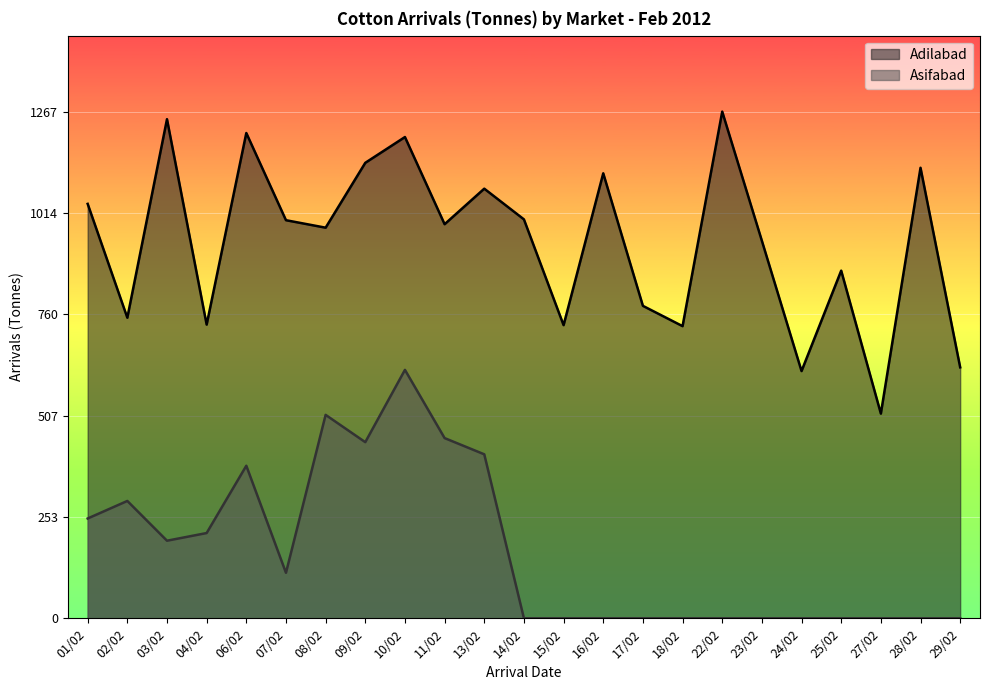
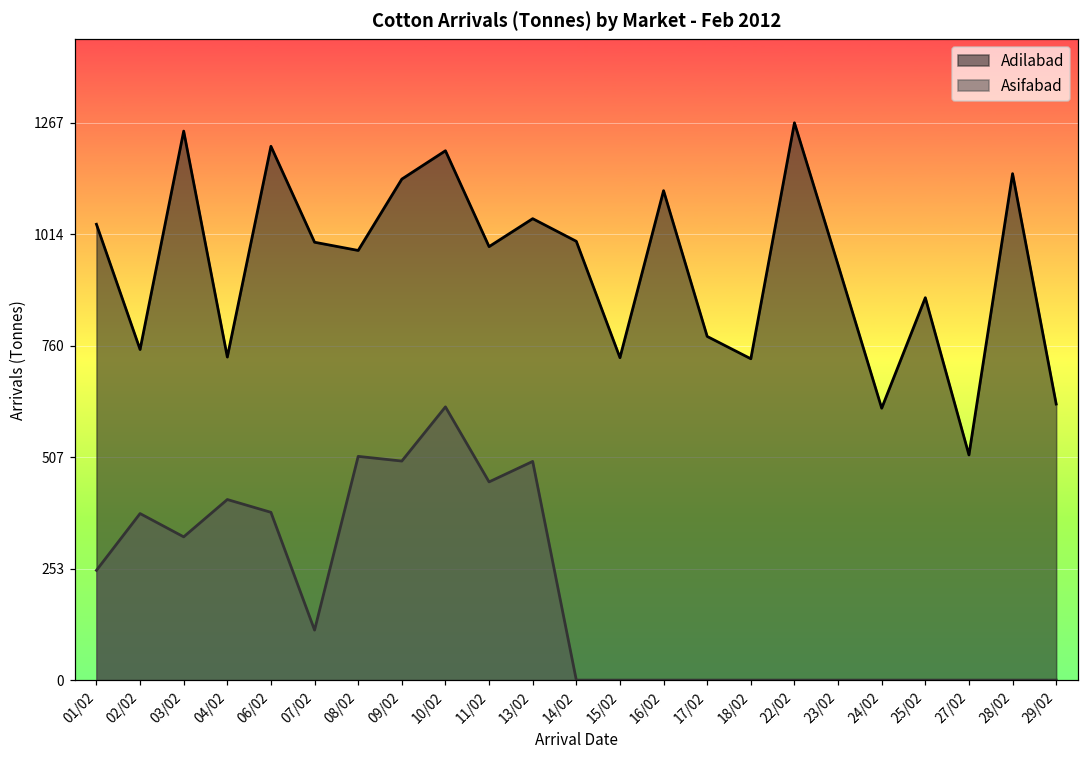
  {
    "Adilabad": {
      "01/02": 1040,
      "02/02": 750,
      "03/02": 1250,
      "04/02": 730,
      "06/02": 1210,
      "07/02": 1000,
      "08/02": 980,
      "09/02": 1140,
      "10/02": 1200,
      "11/02": 990,
-     "13/02": 1080,
+     "13/02": 1050,
      "14/02": 1000,
      "15/02": 730,
      "16/02": 1110,
      "17/02": 780,
      "18/02": 730,
      "22/02": 1270,
      "23/02": 940,
      "24/02": 620,
      "25/02": 870,
      "27/02": 510,
-     "28/02": 1130,
+     "28/02": 1150,
      "29/02": 630
    },
    "Asifabad": {
      "01/02": 250,
-     "02/02": 290,
-     "03/02": 190,
-     "04/02": 210,
+     "02/02": 380,
+     "03/02": 330,
+     "04/02": 410,
      "06/02": 380,
      "07/02": 110,
      "08/02": 510,
-     "09/02": 440,
+     "09/02": 500,
      "10/02": 620,
      "11/02": 450,
-     "13/02": 410,
+     "13/02": 500,
      "14/02": 0,
      "15/02": 0,
      "16/02": 0,
      "17/02": 0,
      "18/02": 0,
      "22/02": 0,
      "23/02": 0,
      "24/02": 0,
      "25/02": 0,
      "27/02": 0,
      "28/02": 0,
      "29/02": 0
    }
  }
